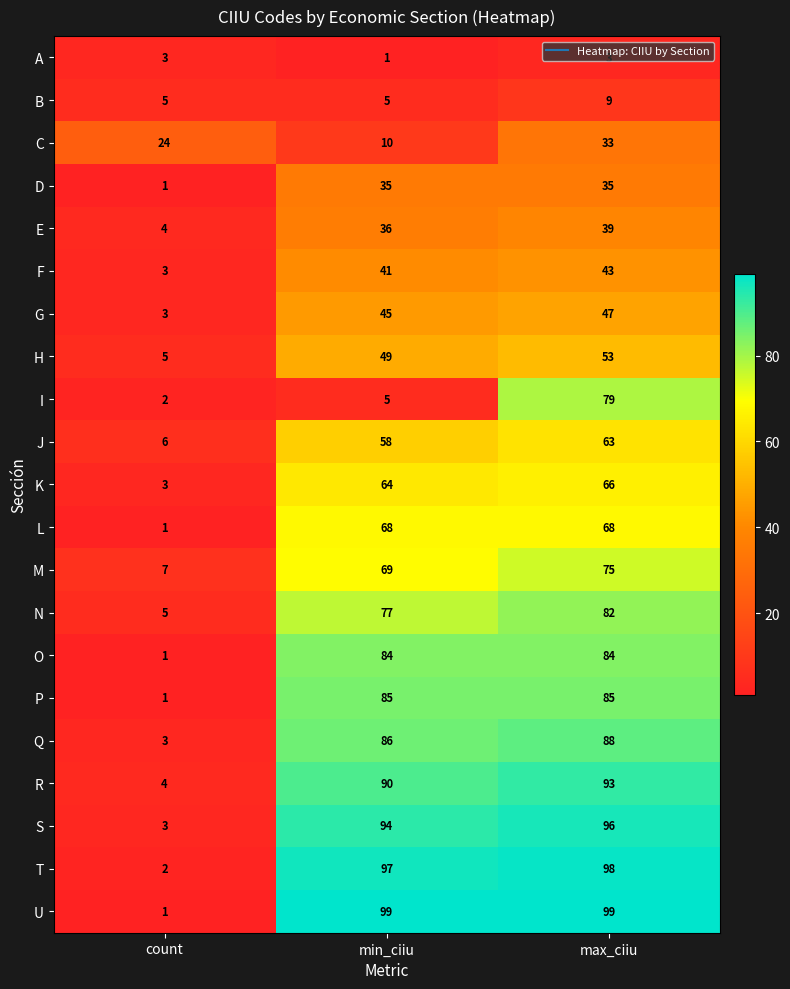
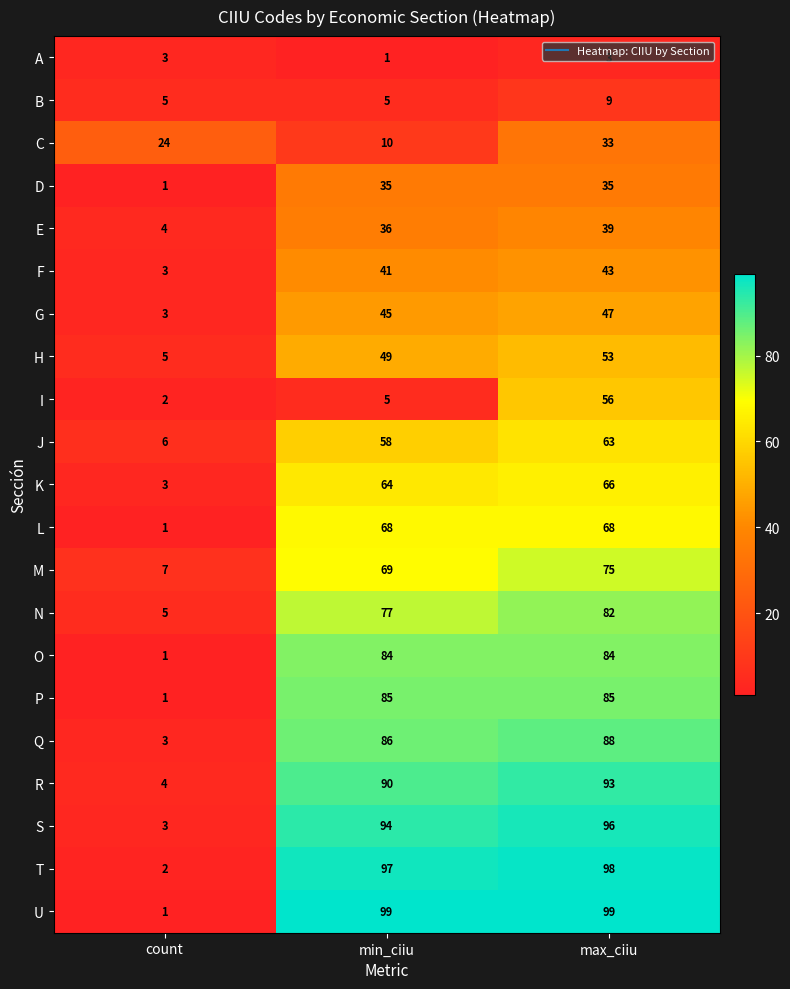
  {
    "A": {
      "count": 3,
      "min_ciiu": 1
    },
    "B": {
      "count": 5,
      "min_ciiu": 5,
      "max_ciiu": 9
    },
    "C": {
      "count": 24,
      "min_ciiu": 10,
      "max_ciiu": 33
    },
    "D": {
      "count": 1,
      "min_ciiu": 35,
      "max_ciiu": 35
    },
    "E": {
      "count": 4,
      "min_ciiu": 36,
      "max_ciiu": 39
    },
    "F": {
      "count": 3,
      "min_ciiu": 41,
      "max_ciiu": 43
    },
    "G": {
      "count": 3,
      "min_ciiu": 45,
      "max_ciiu": 47
    },
    "H": {
      "count": 5,
      "min_ciiu": 49,
      "max_ciiu": 53
    },
    "I": {
      "count": 2,
      "min_ciiu": 5,
-     "max_ciiu": 79
+     "max_ciiu": 56
    },
    "J": {
      "count": 6,
      "min_ciiu": 58,
      "max_ciiu": 63
    },
    "K": {
      "count": 3,
      "min_ciiu": 64,
      "max_ciiu": 66
    },
    "L": {
      "count": 1,
      "min_ciiu": 68,
      "max_ciiu": 68
    },
    "M": {
      "count": 7,
      "min_ciiu": 69,
      "max_ciiu": 75
    },
    "N": {
      "count": 5,
      "min_ciiu": 77,
      "max_ciiu": 82
    },
    "O": {
      "count": 1,
      "min_ciiu": 84,
      "max_ciiu": 84
    },
    "P": {
      "count": 1,
      "min_ciiu": 85,
      "max_ciiu": 85
    },
    "Q": {
      "count": 3,
      "min_ciiu": 86,
      "max_ciiu": 88
    },
    "R": {
      "count": 4,
      "min_ciiu": 90,
      "max_ciiu": 93
    },
    "S": {
      "count": 3,
      "min_ciiu": 94,
      "max_ciiu": 96
    },
    "T": {
      "count": 2,
      "min_ciiu": 97,
      "max_ciiu": 98
    },
    "U": {
      "count": 1,
      "min_ciiu": 99,
      "max_ciiu": 99
    }
  }
